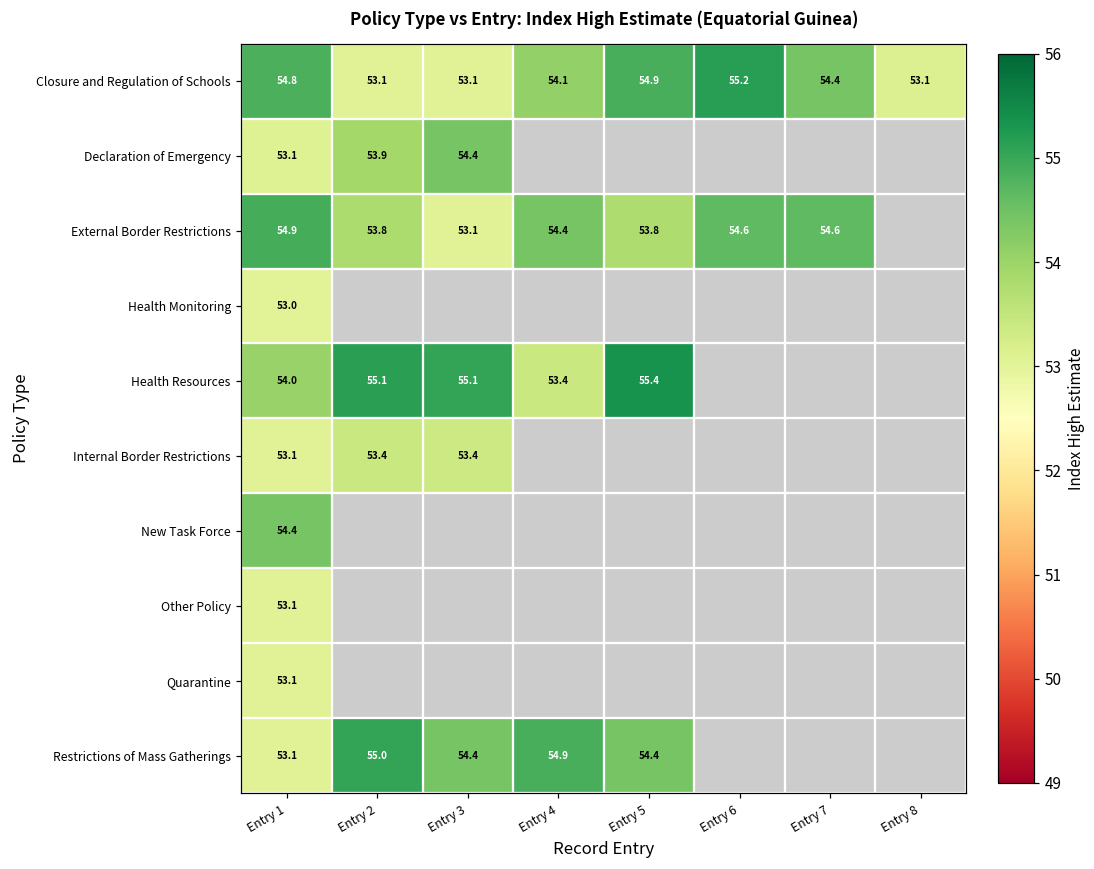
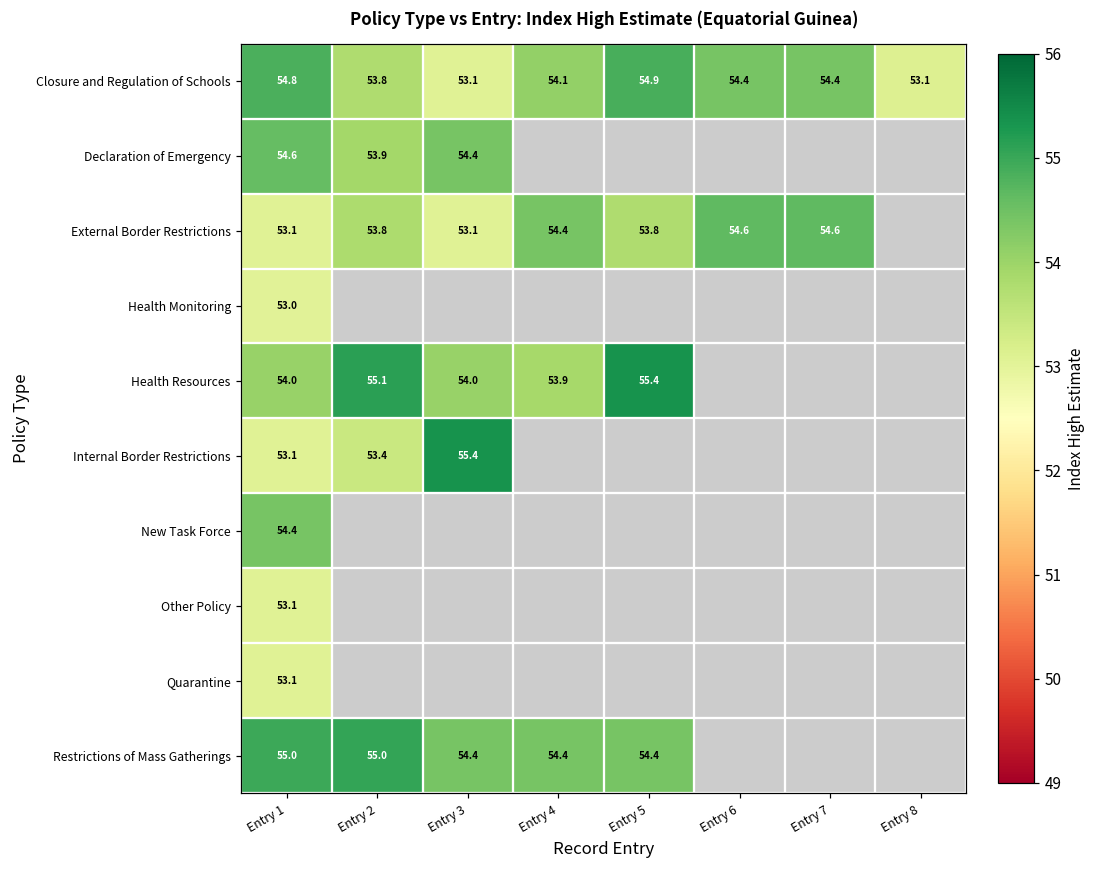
  {
    "Closure and Regulation of Schools": {
      "Entry 1": 54.8,
-     "Entry 2": 53.1,
+     "Entry 2": 53.8,
      "Entry 3": 53.1,
      "Entry 4": 54.1,
      "Entry 5": 54.9,
-     "Entry 6": 55.2,
+     "Entry 6": 54.4,
      "Entry 7": 54.4,
      "Entry 8": 53.1
    },
    "Declaration of Emergency": {
-     "Entry 1": 53.1,
+     "Entry 1": 54.6,
      "Entry 2": 53.9,
      "Entry 3": 54.4
    },
    "External Border Restrictions": {
-     "Entry 1": 54.9,
+     "Entry 1": 53.1,
      "Entry 2": 53.8,
      "Entry 3": 53.1,
      "Entry 4": 54.4,
      "Entry 5": 53.8,
      "Entry 6": 54.6,
      "Entry 7": 54.6
    },
    "Health Monitoring": {
      "Entry 1": 53.0
    },
    "Health Resources": {
      "Entry 1": 54.0,
      "Entry 2": 55.1,
-     "Entry 3": 55.1,
-     "Entry 4": 53.4,
+     "Entry 3": 54.0,
+     "Entry 4": 53.9,
      "Entry 5": 55.4
    },
    "Internal Border Restrictions": {
      "Entry 1": 53.1,
      "Entry 2": 53.4,
-     "Entry 3": 53.4
+     "Entry 3": 55.4
    },
    "New Task Force": {
      "Entry 1": 54.4
    },
    "Other Policy": {
      "Entry 1": 53.1
    },
    "Quarantine": {
      "Entry 1": 53.1
    },
    "Restrictions of Mass Gatherings": {
-     "Entry 1": 53.1,
+     "Entry 1": 55.0,
      "Entry 2": 55.0,
      "Entry 3": 54.4,
-     "Entry 4": 54.9,
+     "Entry 4": 54.4,
      "Entry 5": 54.4
    }
  }
